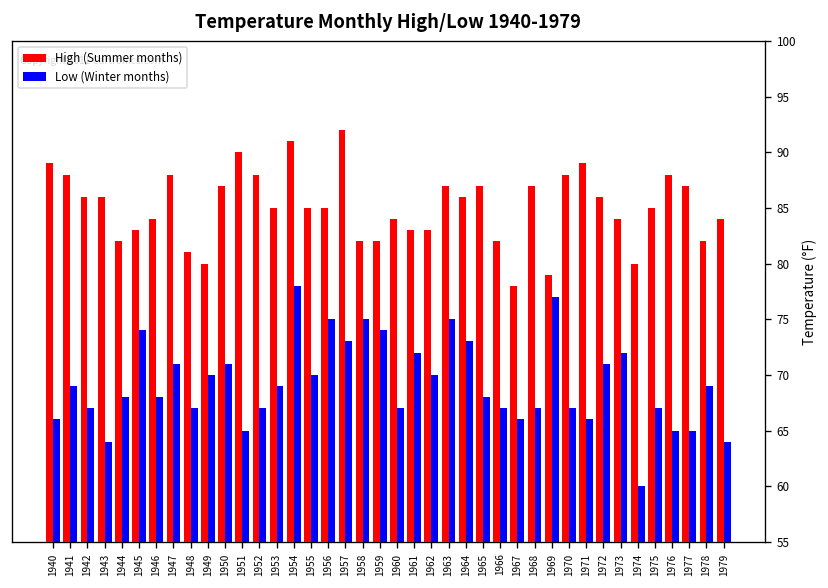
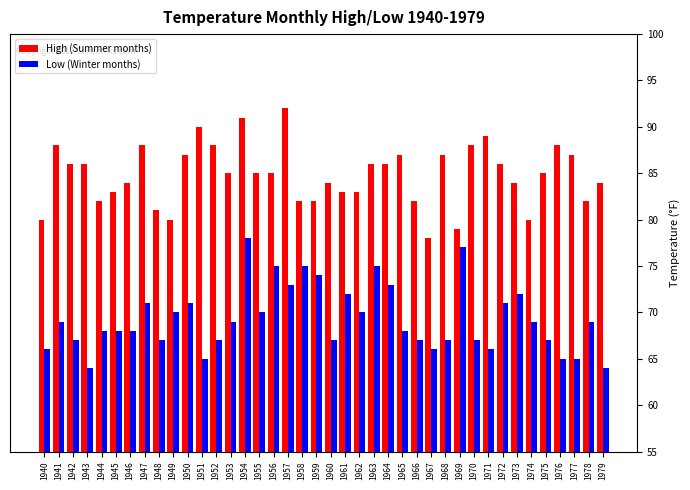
  {
    "High (Summer months)": {
-     "1940": 89,
+     "1940": 80,
      "1941": 88,
      "1942": 86,
      "1943": 86,
      "1944": 82,
      "1945": 83,
      "1946": 84,
      "1947": 88,
      "1948": 81,
      "1949": 80,
      "1950": 87,
      "1951": 90,
      "1952": 88,
      "1953": 85,
      "1954": 91,
      "1955": 85,
      "1956": 85,
      "1957": 92,
      "1958": 82,
      "1959": 82,
      "1960": 84,
      "1961": 83,
      "1962": 83,
-     "1963": 87,
+     "1963": 86,
      "1964": 86,
      "1965": 87,
      "1966": 82,
      "1967": 78,
      "1968": 87,
      "1969": 79,
      "1970": 88,
      "1971": 89,
      "1972": 86,
      "1973": 84,
      "1974": 80,
      "1975": 85,
      "1976": 88,
      "1977": 87,
      "1978": 82,
      "1979": 84
    },
    "Low (Winter months)": {
      "1940": 66,
      "1941": 69,
      "1942": 67,
      "1943": 64,
      "1944": 68,
-     "1945": 74,
+     "1945": 68,
      "1946": 68,
      "1947": 71,
      "1948": 67,
      "1949": 70,
      "1950": 71,
      "1951": 65,
      "1952": 67,
      "1953": 69,
      "1954": 78,
      "1955": 70,
      "1956": 75,
      "1957": 73,
      "1958": 75,
      "1959": 74,
      "1960": 67,
      "1961": 72,
      "1962": 70,
      "1963": 75,
      "1964": 73,
      "1965": 68,
      "1966": 67,
      "1967": 66,
      "1968": 67,
      "1969": 77,
      "1970": 67,
      "1971": 66,
      "1972": 71,
      "1973": 72,
-     "1974": 60,
+     "1974": 69,
      "1975": 67,
      "1976": 65,
      "1977": 65,
      "1978": 69,
      "1979": 64
    }
  }
